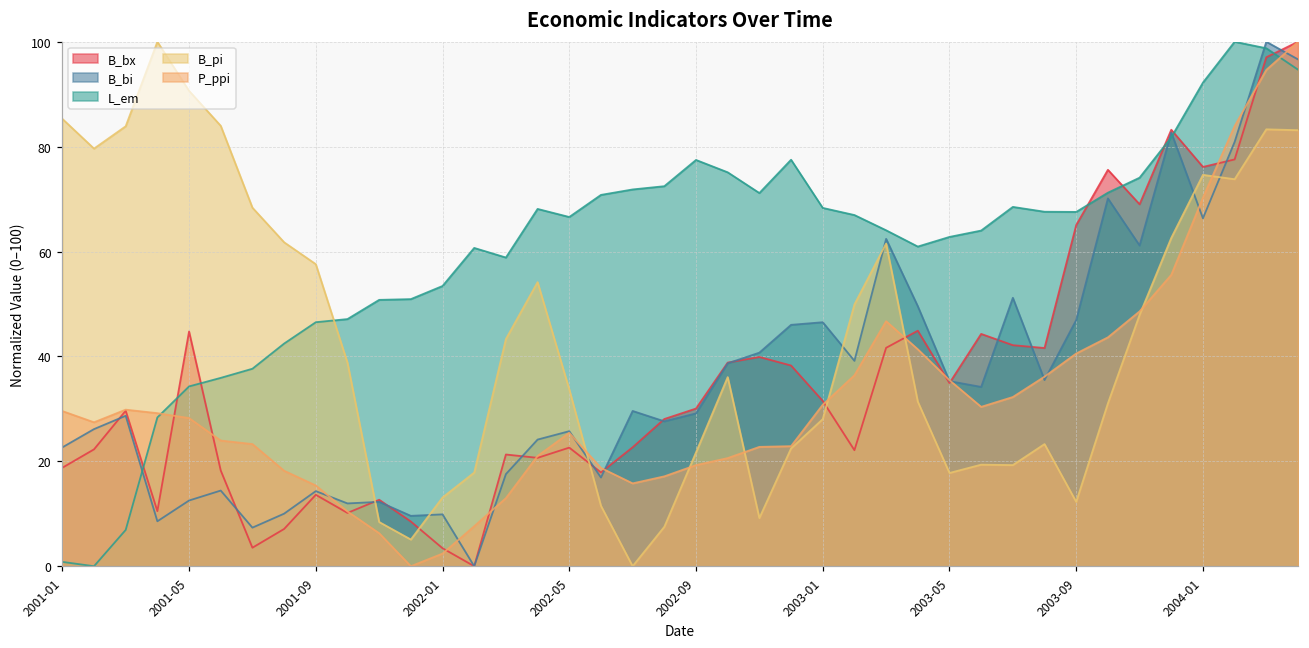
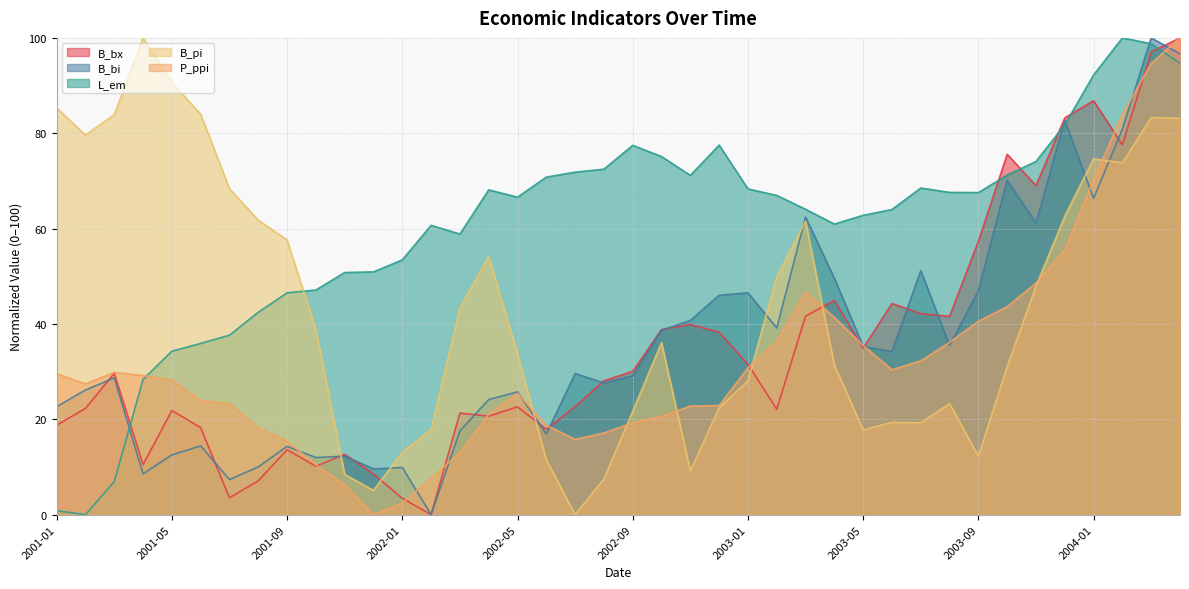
  {
    "B_bx": {
      "2001-01": 19,
-     "2001-05": 45,
+     "2001-05": 22,
      "2001-09": 14,
      "2002-01": 3,
      "2002-05": 23,
      "2002-09": 30,
      "2003-01": 32,
-     "2003-09": 65,
-     "2004-01": 76
+     "2003-09": 57,
+     "2004-01": 87
    }
  }
